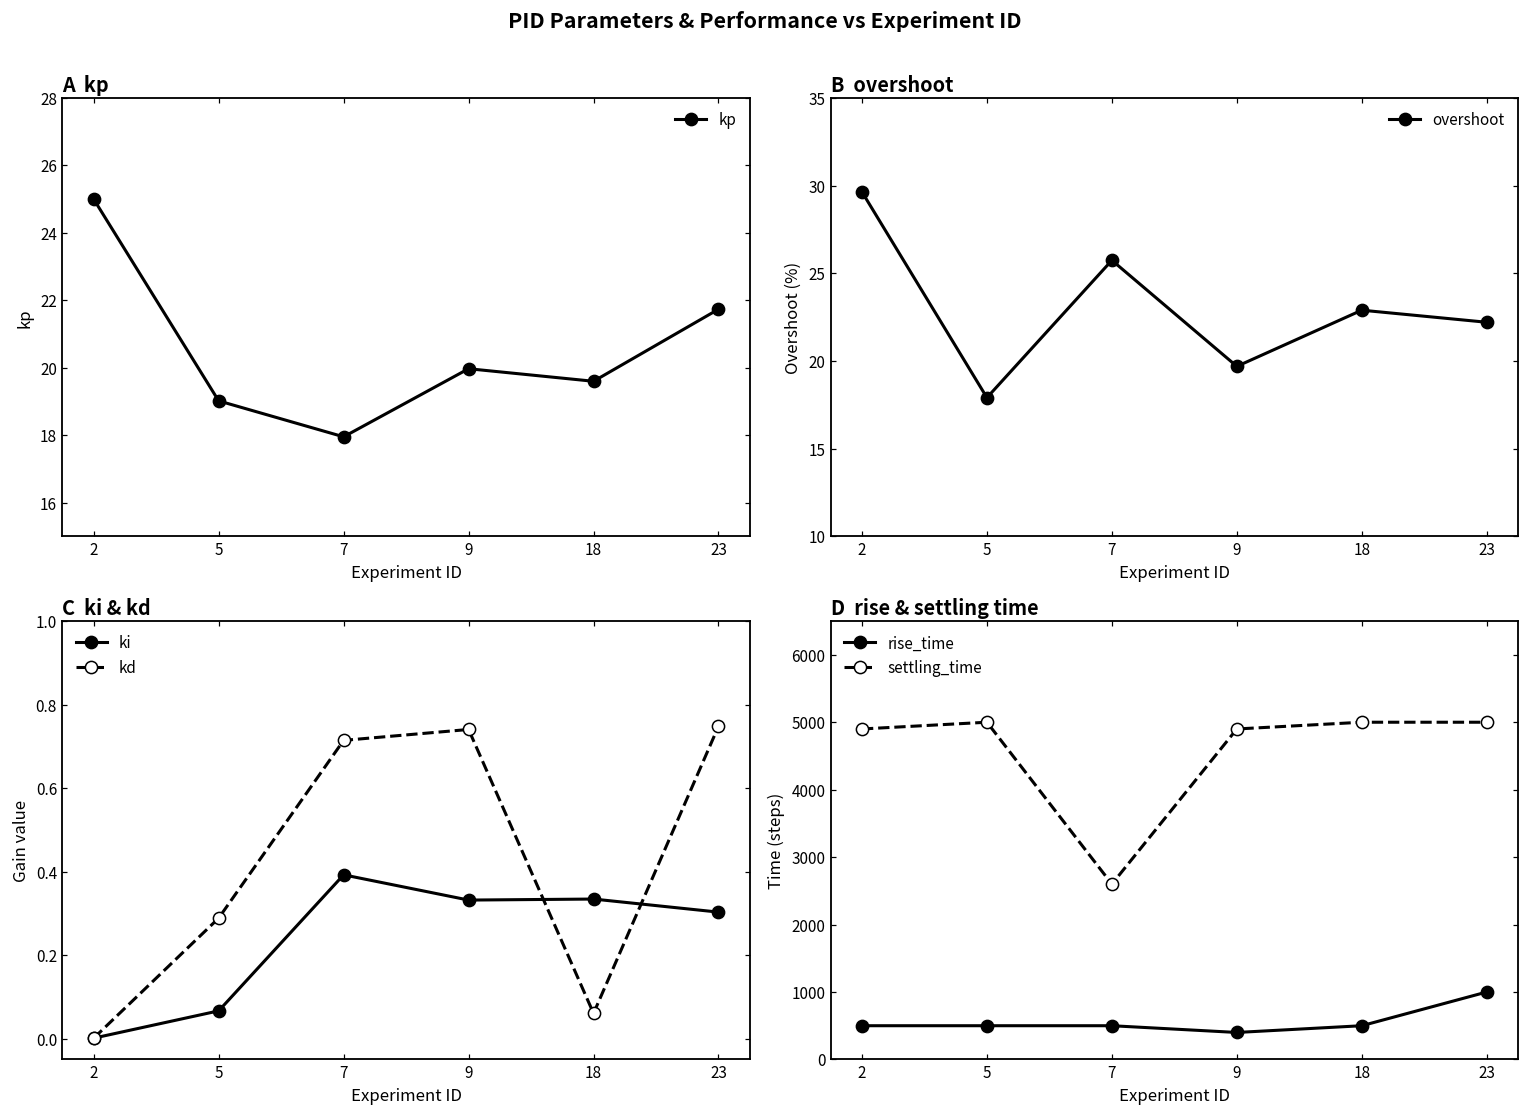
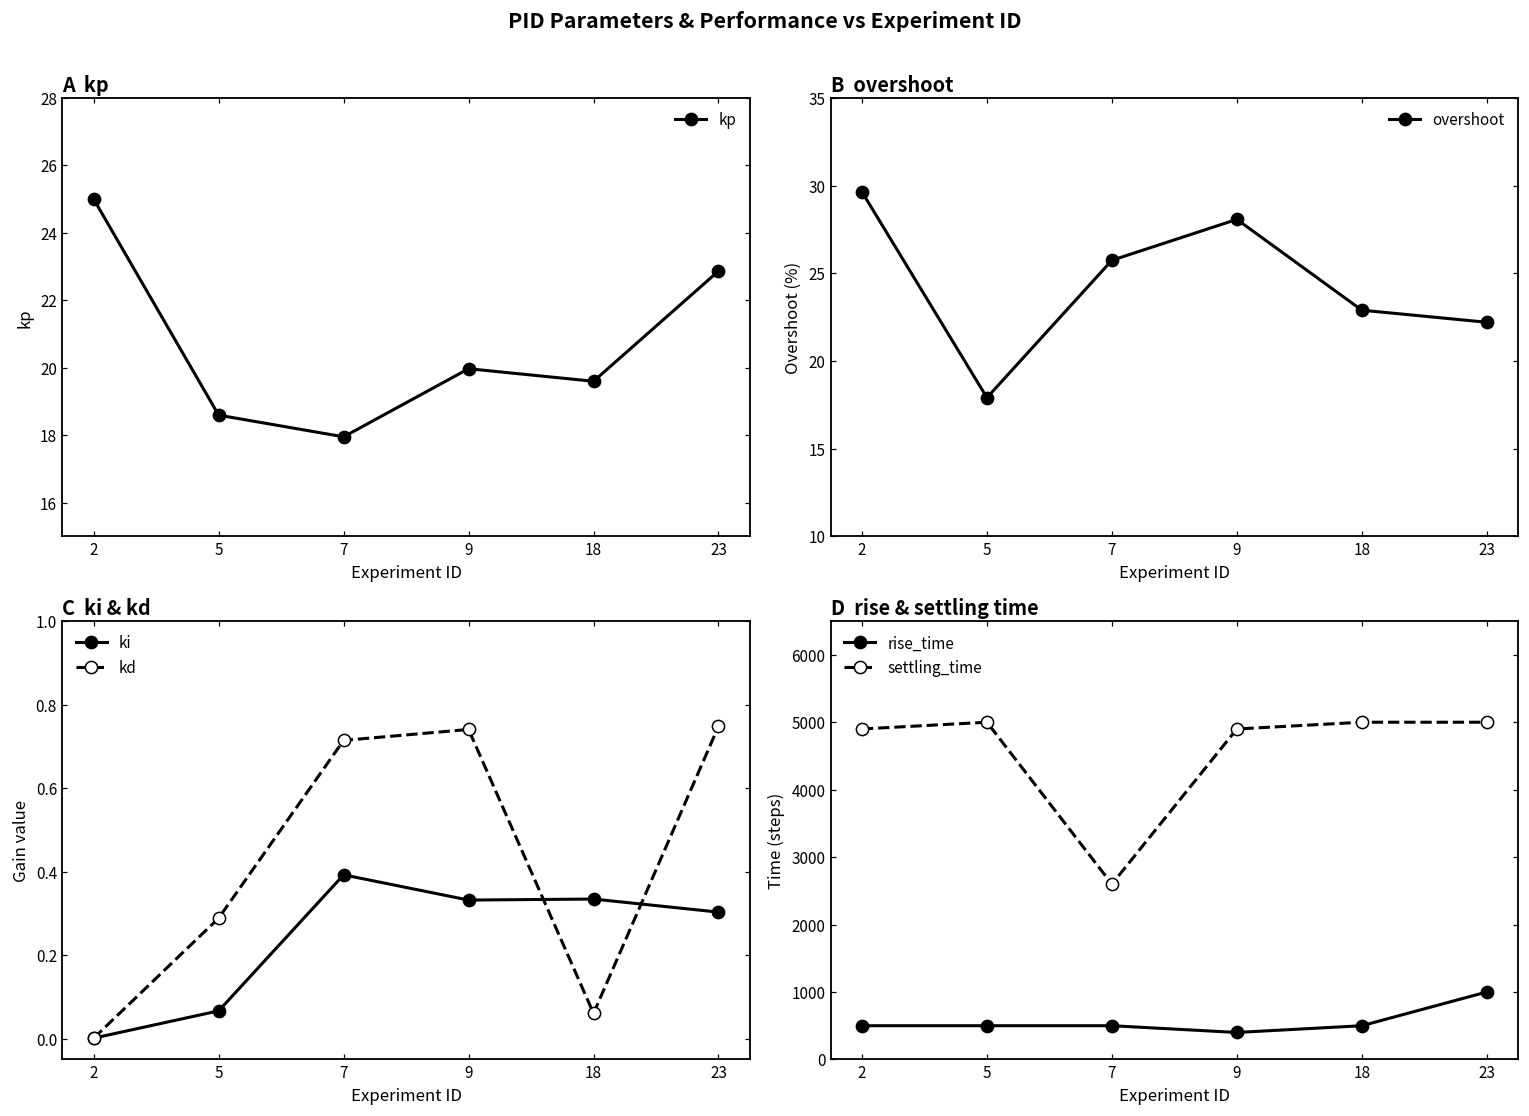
  {
    "A kp": {
      "2": 25.0,
-     "5": 19.0,
+     "5": 18.6,
      "7": 18.0,
      "9": 20.0,
      "18": 19.6,
-     "23": 21.7
+     "23": 22.9
    },
    "B overshoot": {
      "2": 29.6,
      "5": 17.9,
      "7": 25.7,
-     "9": 19.7,
+     "9": 28.1,
      "18": 22.9,
      "23": 22.2
    }
  }
